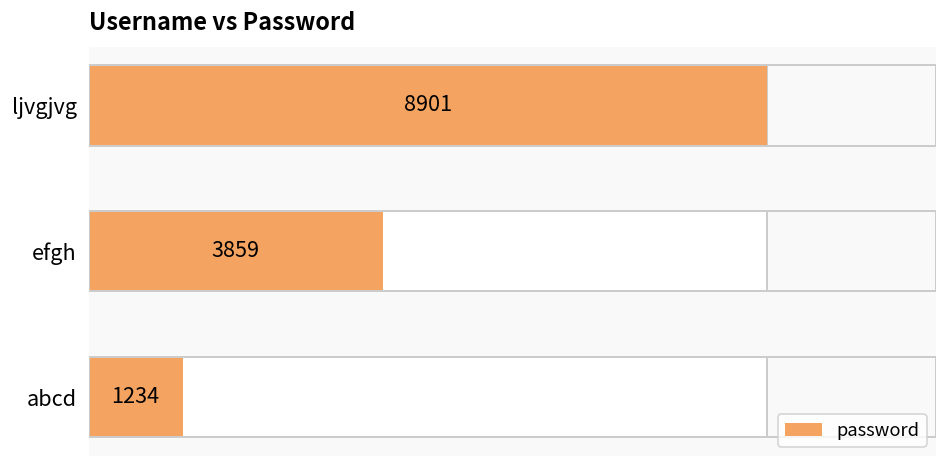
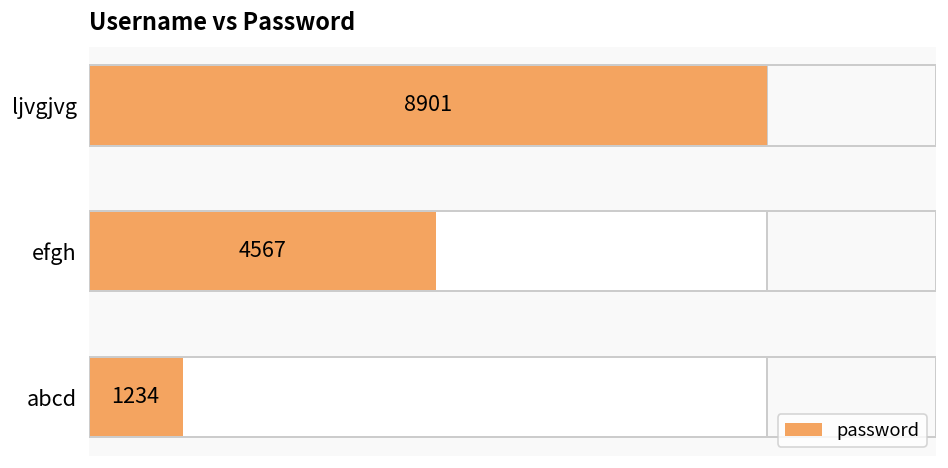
  {
    "password": {
      "ljvgjvg": 8901,
-     "efgh": 3859
+     "efgh": 4567
    }
  }
